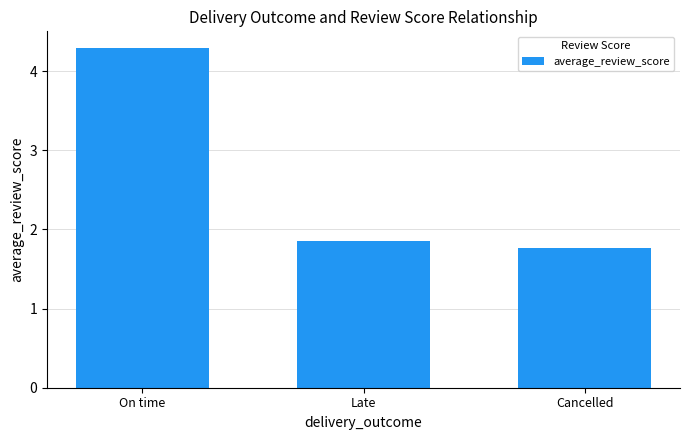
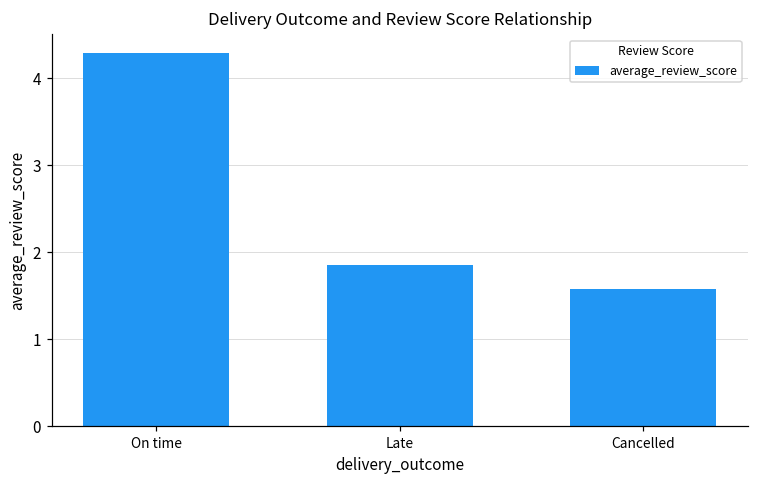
  {
    "On time": 4.3,
    "Late": 1.9,
-   "Cancelled": 1.8
+   "Cancelled": 1.6
  }
